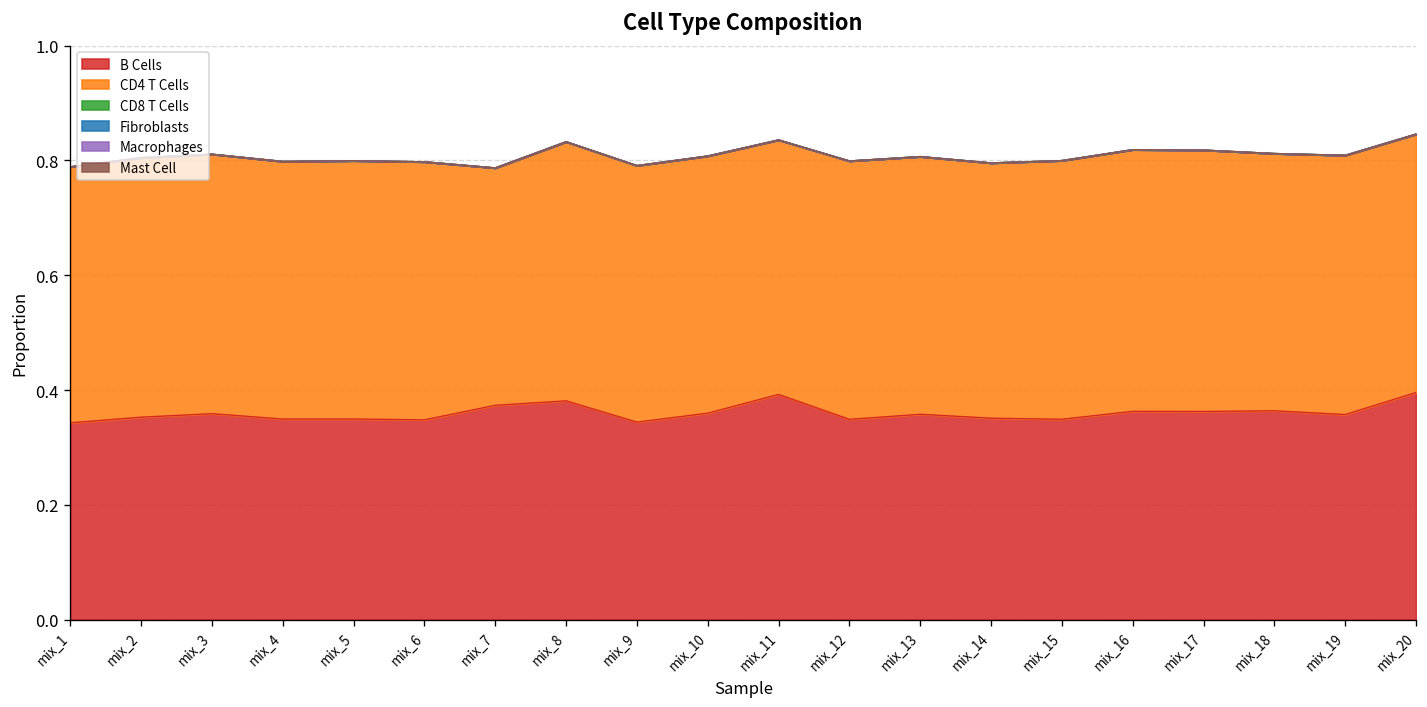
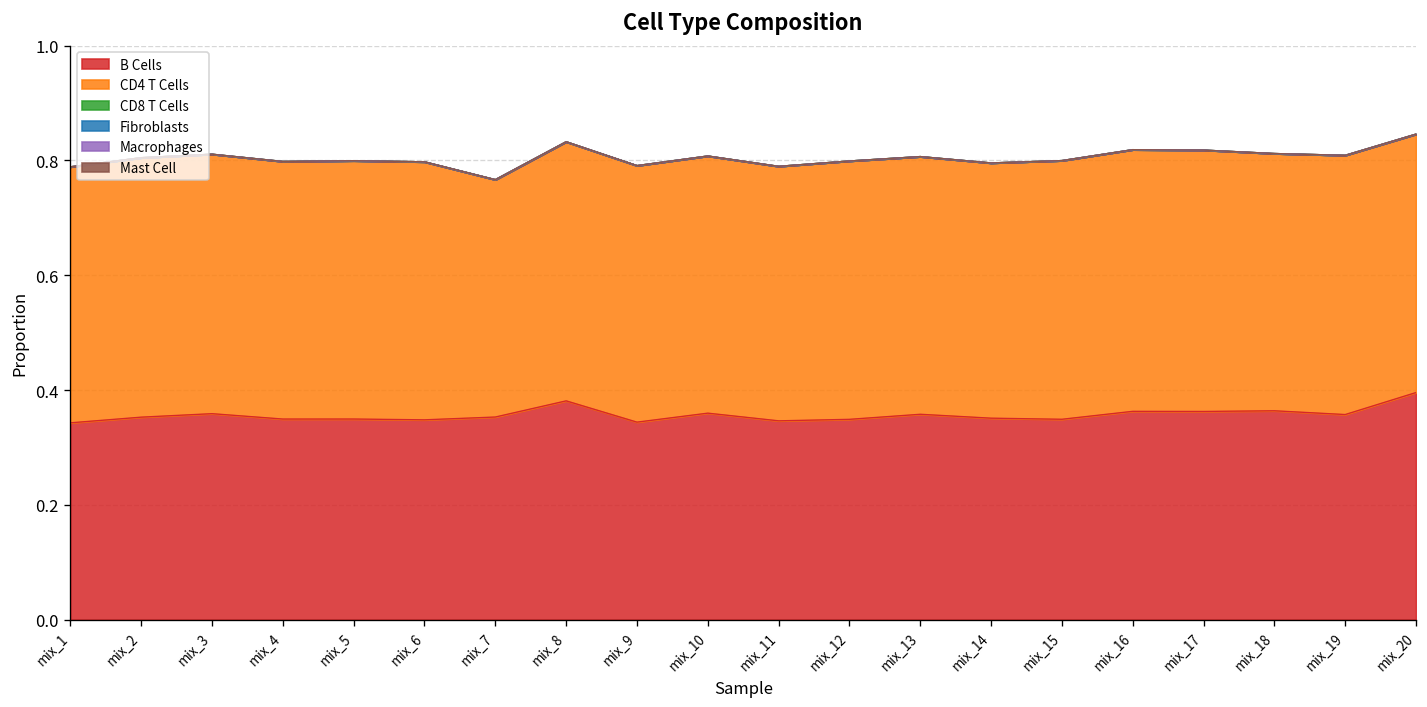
  {
    "B Cells": {
      "mix_1": 0.34,
      "mix_2": 0.35,
      "mix_3": 0.36,
      "mix_4": 0.35,
      "mix_5": 0.35,
      "mix_6": 0.35,
-     "mix_7": 0.37,
+     "mix_7": 0.35,
      "mix_8": 0.38,
      "mix_9": 0.34,
      "mix_10": 0.36,
-     "mix_11": 0.39,
+     "mix_11": 0.35,
      "mix_12": 0.35,
      "mix_13": 0.36,
      "mix_14": 0.35,
      "mix_15": 0.35,
      "mix_16": 0.36,
      "mix_17": 0.36,
      "mix_18": 0.36,
      "mix_19": 0.36,
      "mix_20": 0.40
    }
  }
